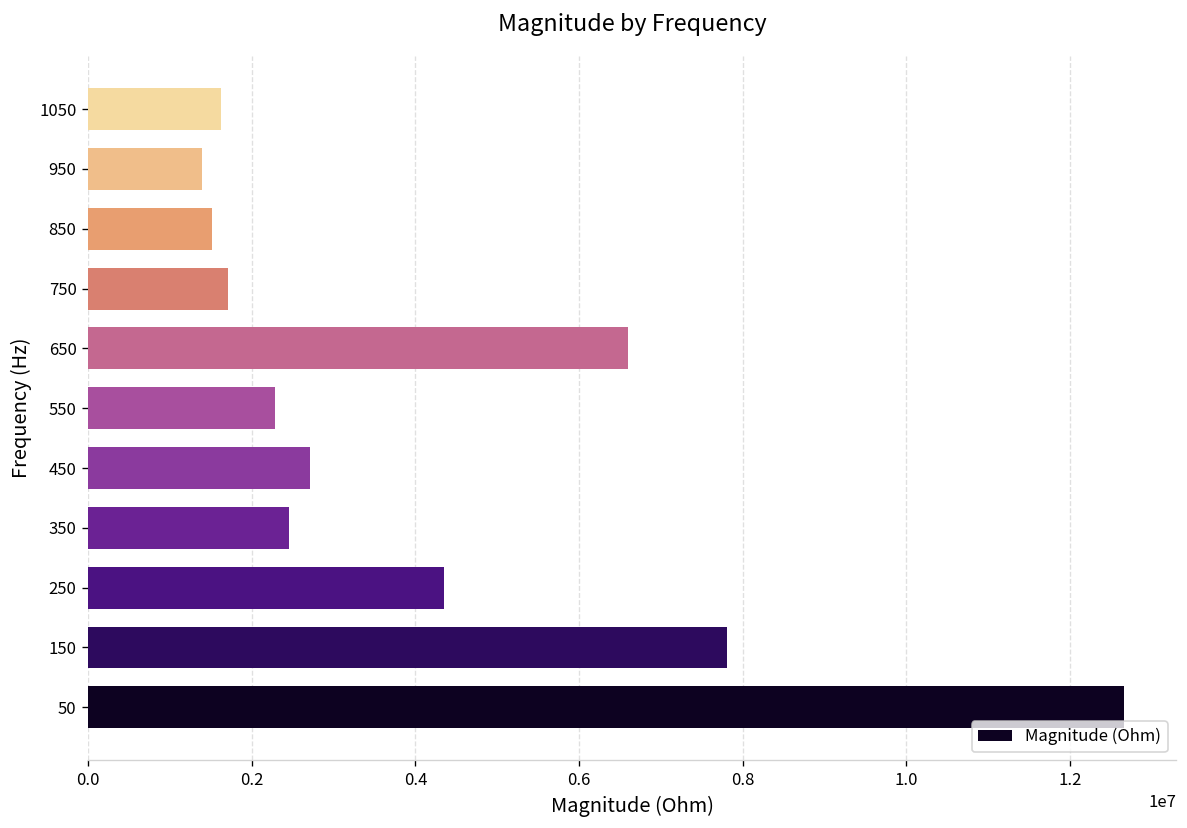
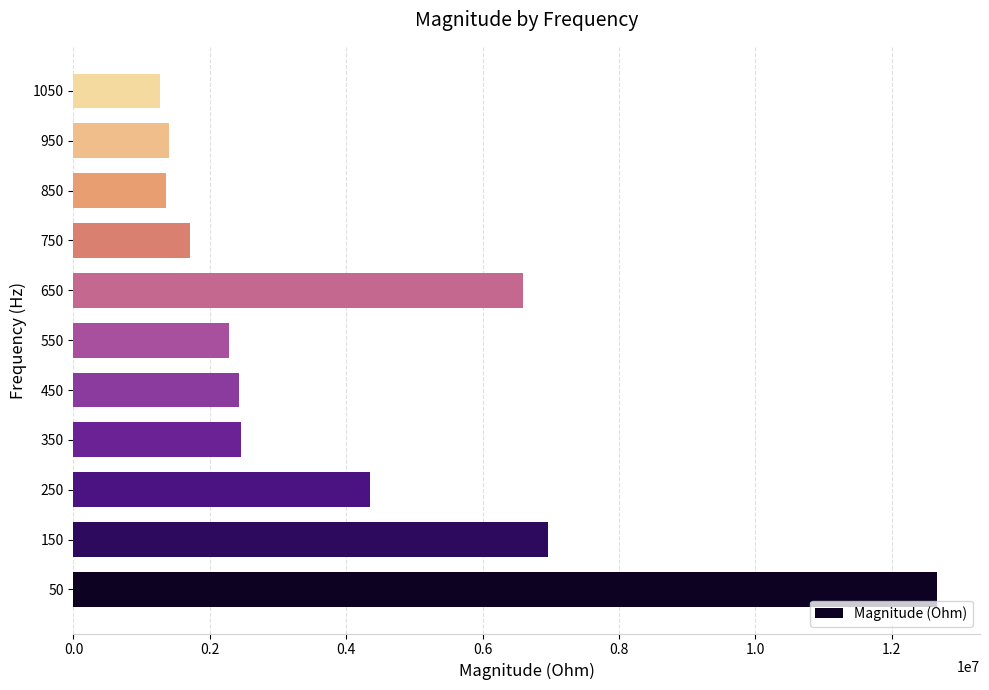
  {
-   "1050": 1600000,
+   "1050": 1300000,
    "950": 1400000,
-   "850": 1500000,
+   "850": 1400000,
    "750": 1700000,
    "650": 6600000,
    "550": 2300000,
-   "450": 2700000,
+   "450": 2400000,
    "350": 2500000,
    "250": 4400000,
-   "150": 7800000,
+   "150": 7000000,
    "50": 12700000
  }
